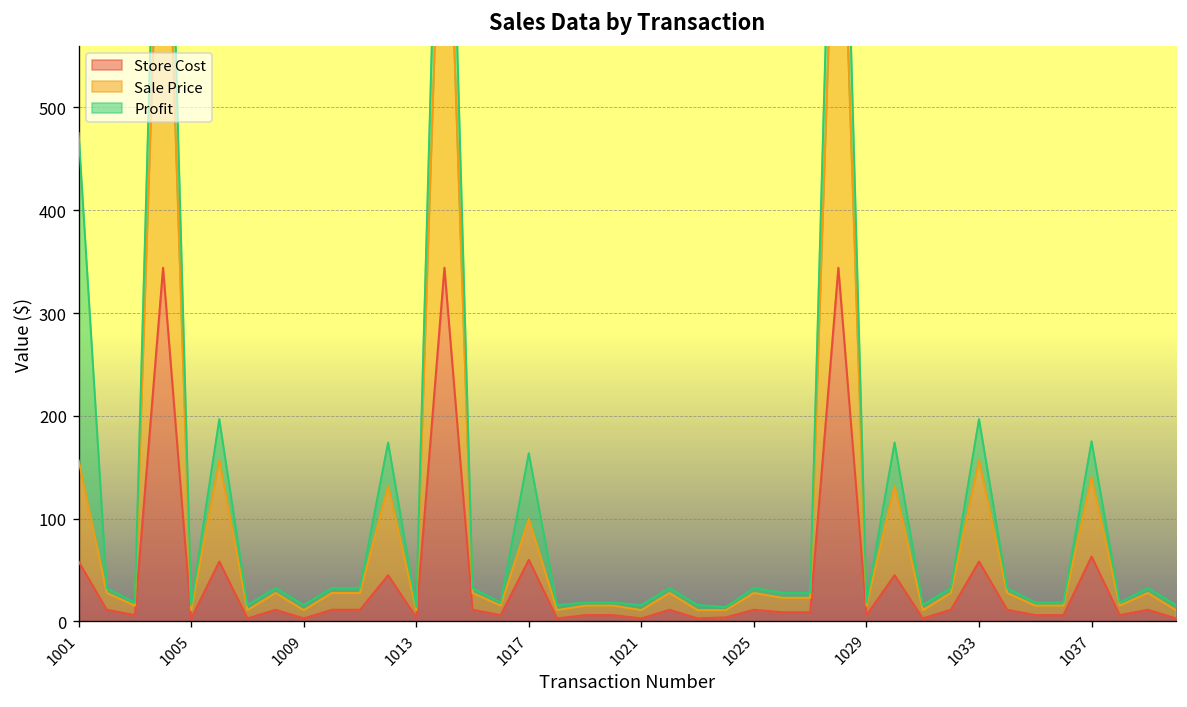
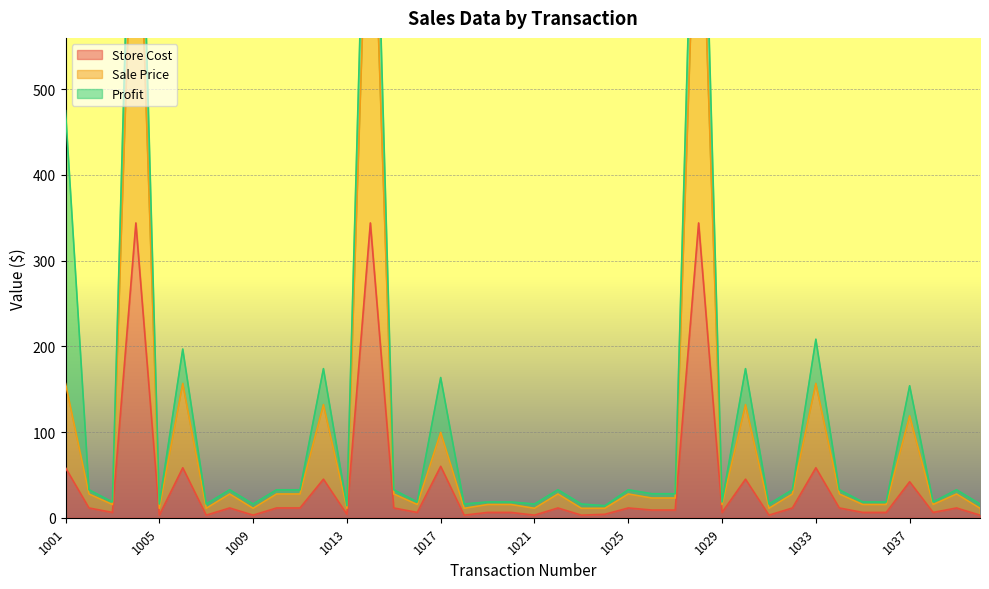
  {
    "Store Cost": {
      "1001": 60,
      "1005": 0,
      "1009": 0,
      "1013": 0,
      "1017": 60,
      "1021": 0,
      "1025": 10,
      "1029": 10,
      "1033": 60,
-     "1037": 60
+     "1037": 40
    },
    "Sale Price": {
      "1001": 100,
      "1005": 10,
      "1009": 10,
      "1013": 10,
      "1017": 40,
      "1021": 10,
      "1025": 20,
      "1033": 100,
      "1037": 80
    },
    "Profit": {
      "1001": 320,
      "1005": 10,
      "1009": 10,
      "1013": 0,
      "1017": 60,
      "1021": 10,
      "1025": 0,
-     "1033": 40,
+     "1033": 50,
      "1037": 40
    }
  }
